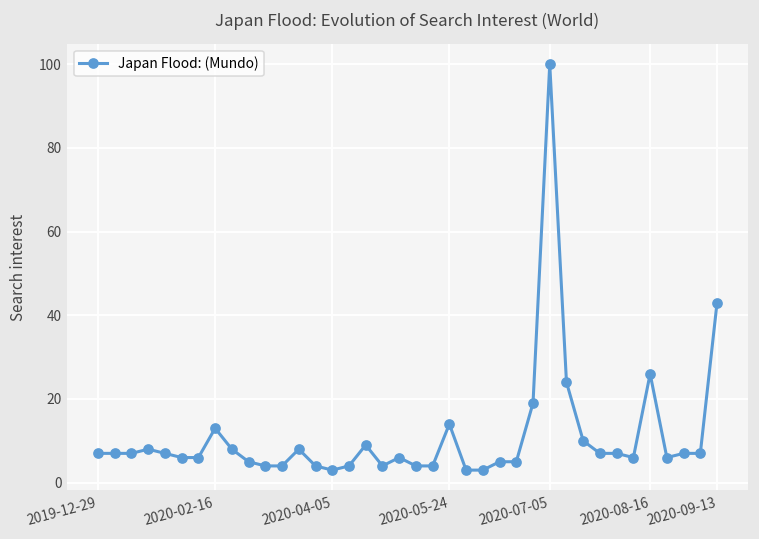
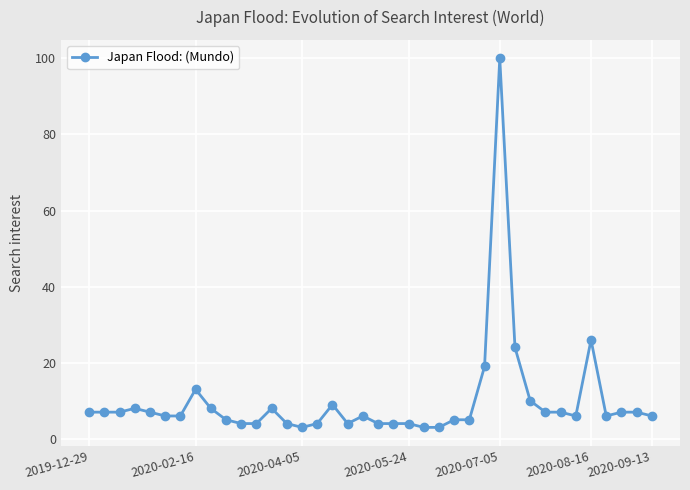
  {
    "2019-12-29": 7,
    "2020-02-16": 13,
    "2020-04-05": 3,
-   "2020-05-24": 14,
+   "2020-05-24": 4,
    "2020-07-05": 100,
    "2020-08-16": 26,
-   "2020-09-13": 43
+   "2020-09-13": 6
  }
